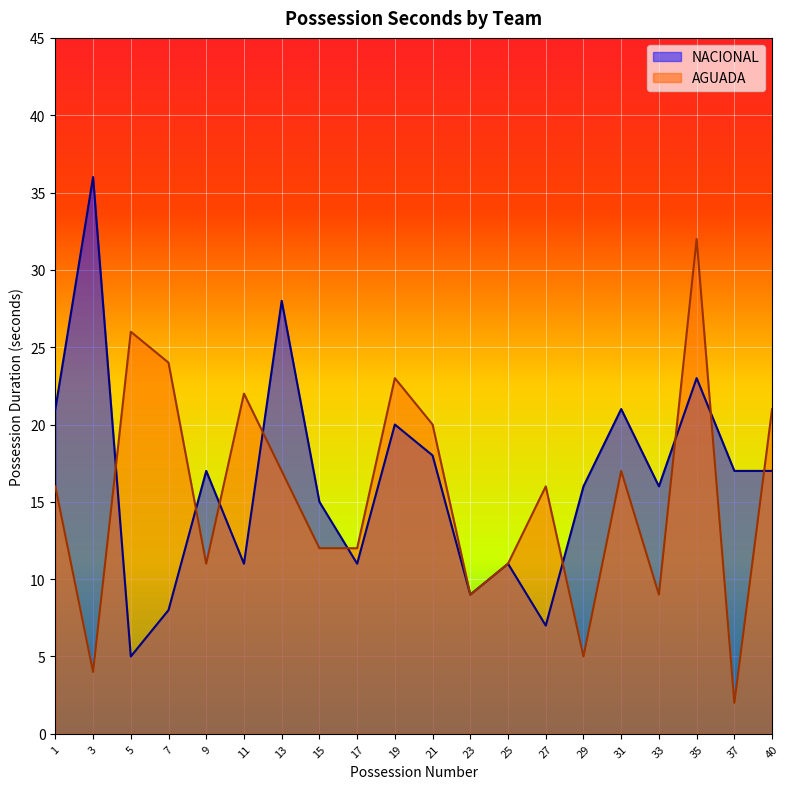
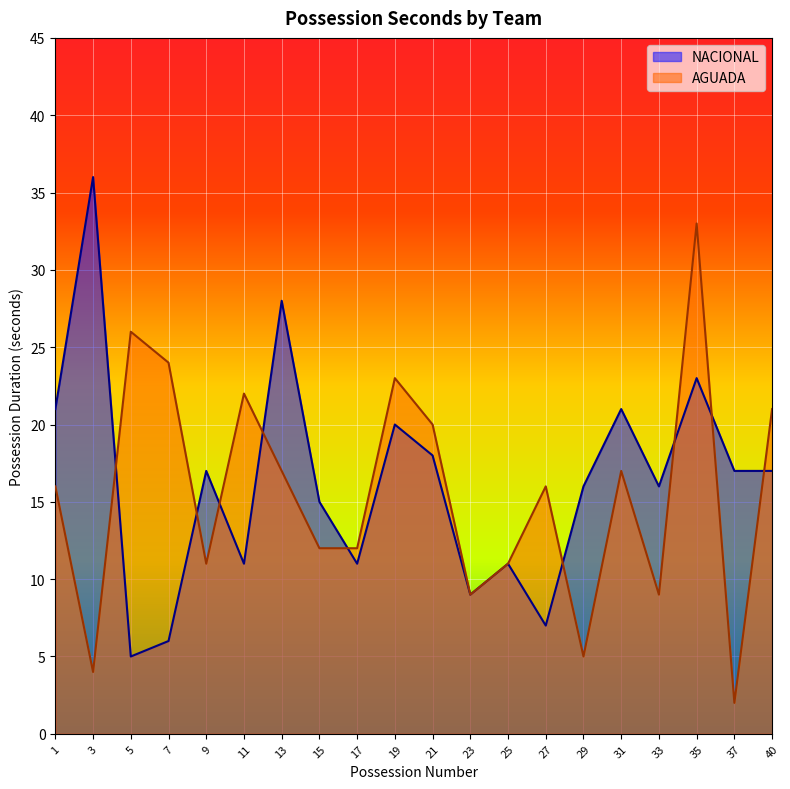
  {
    "NACIONAL": {
      "1": 21,
      "3": 36,
      "5": 5,
-     "7": 8,
+     "7": 6,
      "9": 17,
      "11": 11,
      "13": 28,
      "15": 15,
      "17": 11,
      "19": 20,
      "21": 18,
      "27": 7,
      "29": 16,
      "31": 21,
      "33": 16,
      "35": 23,
      "37": 17,
      "40": 17
    },
    "AGUADA": {
      "1": 16,
      "3": 4,
      "5": 26,
      "7": 24,
      "9": 11,
      "11": 22,
      "13": 17,
      "15": 12,
      "17": 12,
      "19": 23,
      "21": 20,
      "27": 16,
      "29": 5,
      "31": 17,
      "33": 9,
-     "35": 32,
+     "35": 33,
      "37": 2,
      "40": 21
    }
  }
